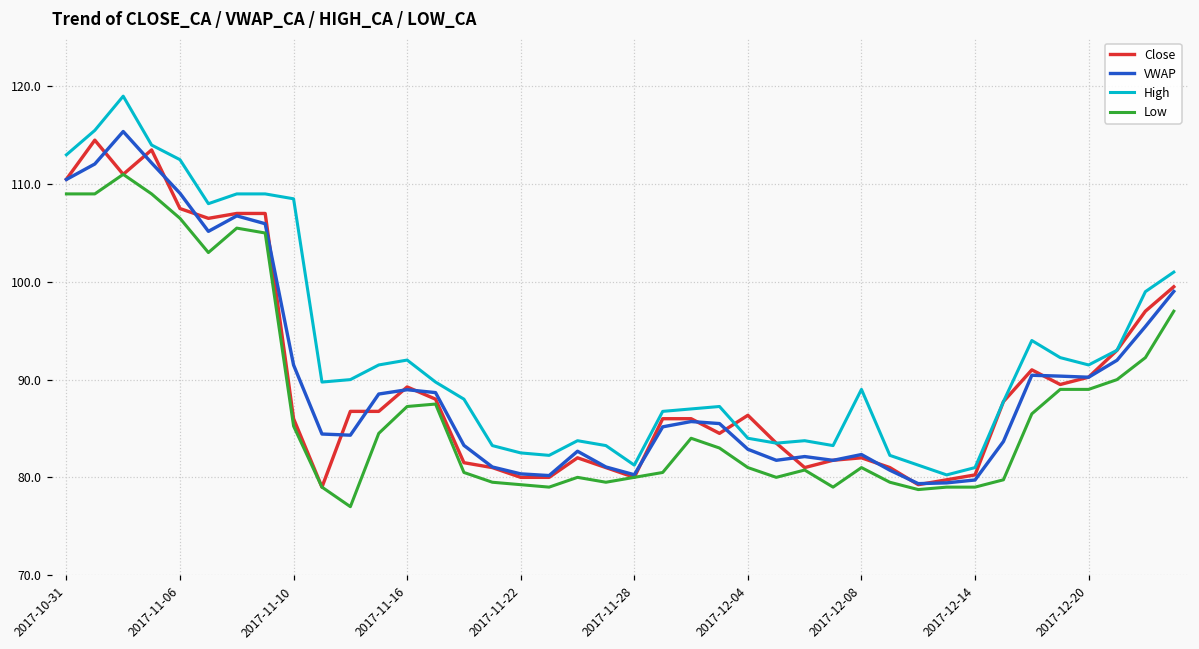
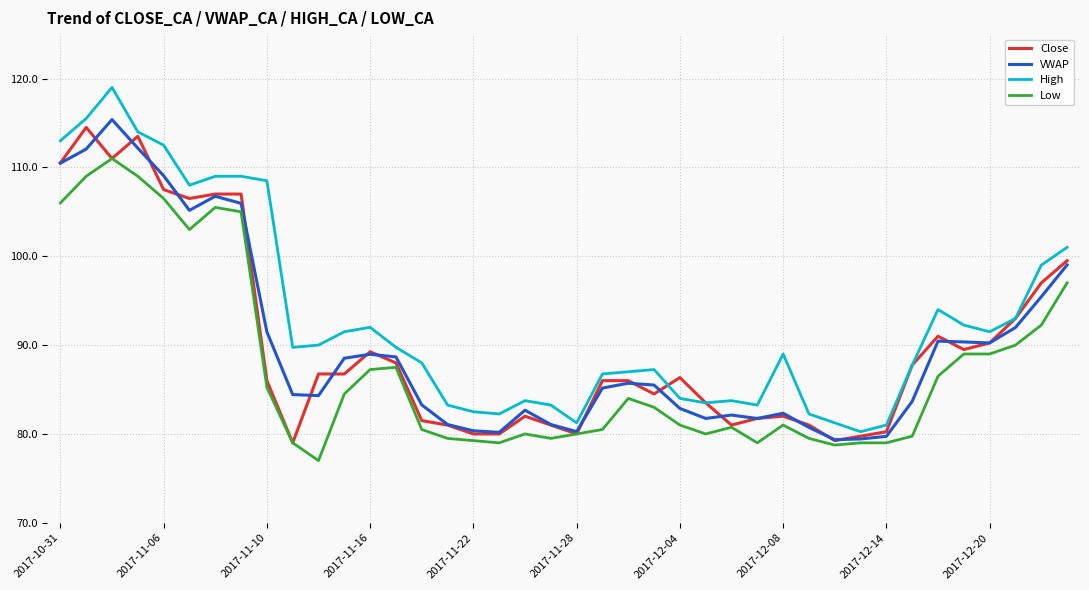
  {
    "Close": {
      "2017-11-06": 108,
      "2017-11-10": 86,
      "2017-11-22": 80,
      "2017-12-04": 86,
      "2017-12-08": 82,
      "2017-12-14": 80
    },
    "VWAP": {
      "2017-11-06": 109,
      "2017-11-10": 91,
      "2017-11-22": 80,
      "2017-12-04": 83,
      "2017-12-08": 82,
      "2017-12-14": 80
    },
    "High": {
      "2017-10-31": 113,
      "2017-11-06": 113,
      "2017-11-10": 109,
      "2017-11-16": 92,
      "2017-11-22": 83,
      "2017-11-28": 81,
      "2017-12-04": 84,
      "2017-12-08": 89,
      "2017-12-14": 81,
      "2017-12-20": 92
    },
    "Low": {
-     "2017-10-31": 109,
+     "2017-10-31": 106,
      "2017-11-06": 107,
      "2017-11-10": 85,
      "2017-11-16": 87,
      "2017-11-22": 79,
      "2017-12-04": 81,
      "2017-12-08": 81,
      "2017-12-14": 79,
      "2017-12-20": 89
    }
  }
